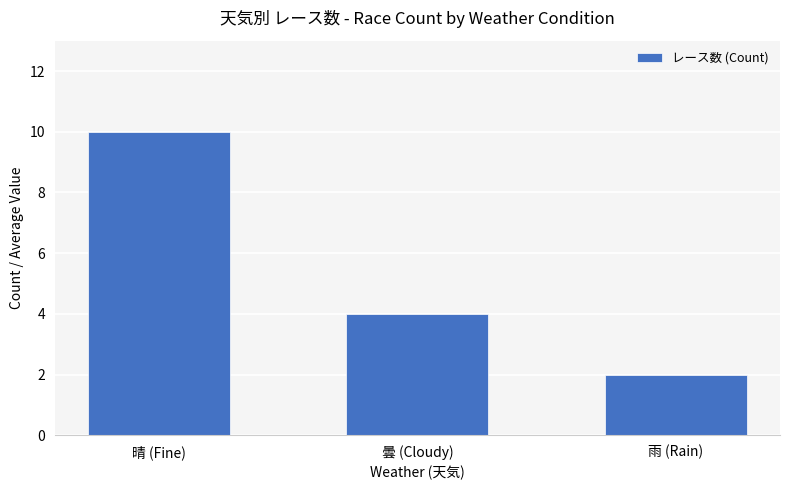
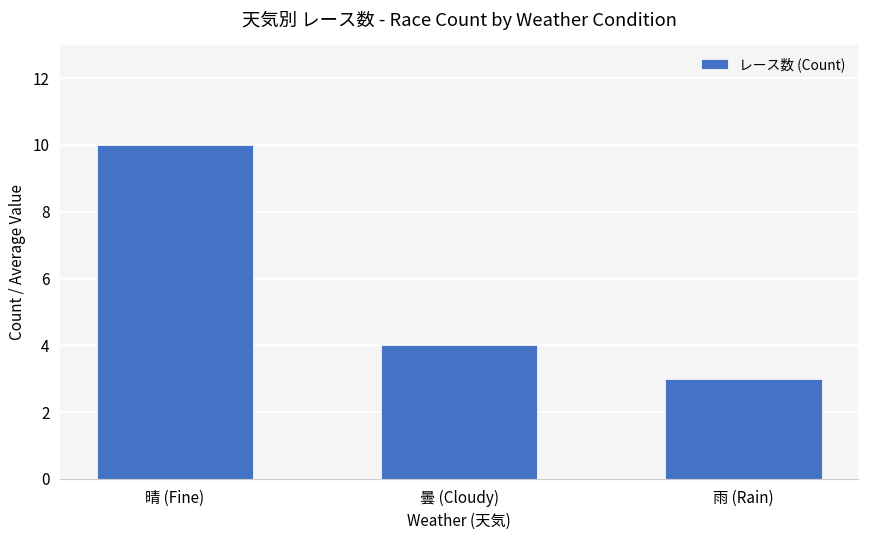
  {
    "晴 (Fine)": 10,
    "曇 (Cloudy)": 4,
-   "雨 (Rain)": 2
+   "雨 (Rain)": 3
  }
